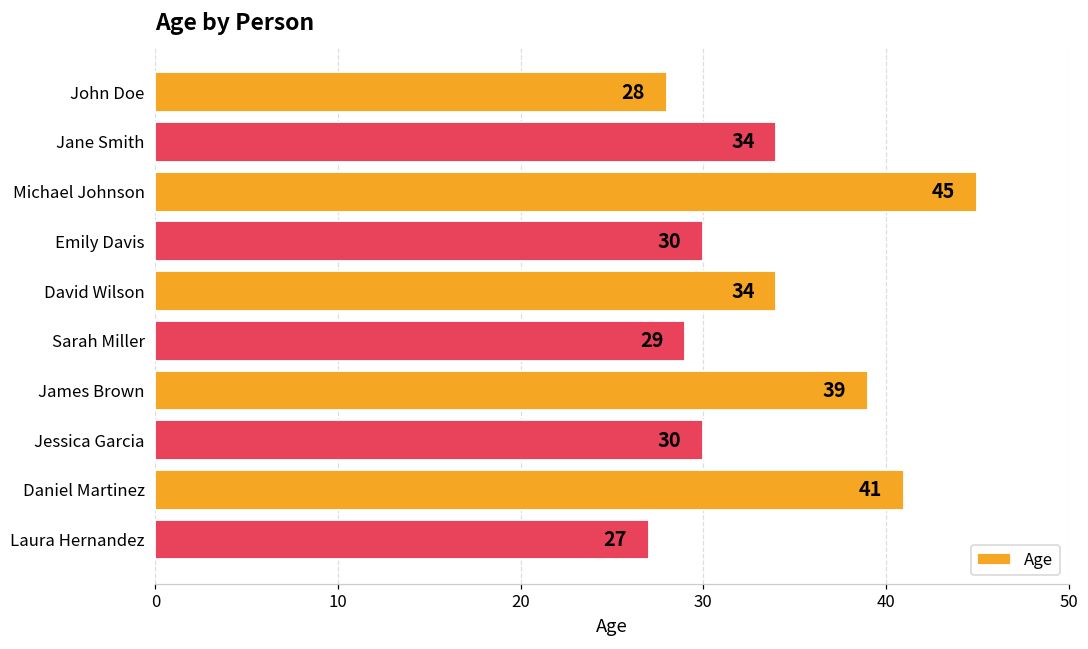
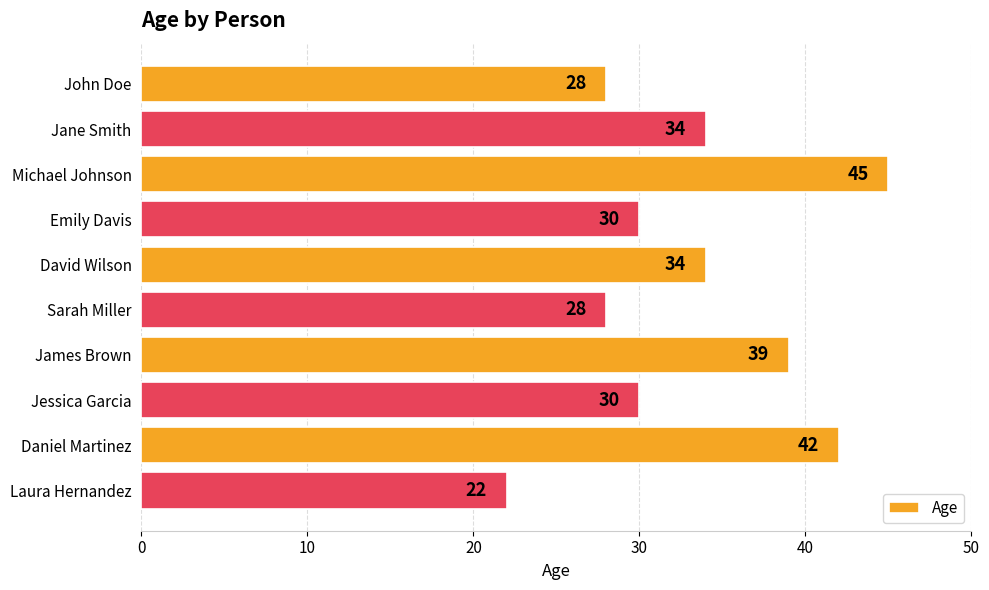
  {
    "John Doe": 28,
    "Jane Smith": 34,
    "Michael Johnson": 45,
    "Emily Davis": 30,
    "David Wilson": 34,
-   "Sarah Miller": 29,
+   "Sarah Miller": 28,
    "James Brown": 39,
    "Jessica Garcia": 30,
-   "Daniel Martinez": 41,
-   "Laura Hernandez": 27
+   "Daniel Martinez": 42,
+   "Laura Hernandez": 22
  }
